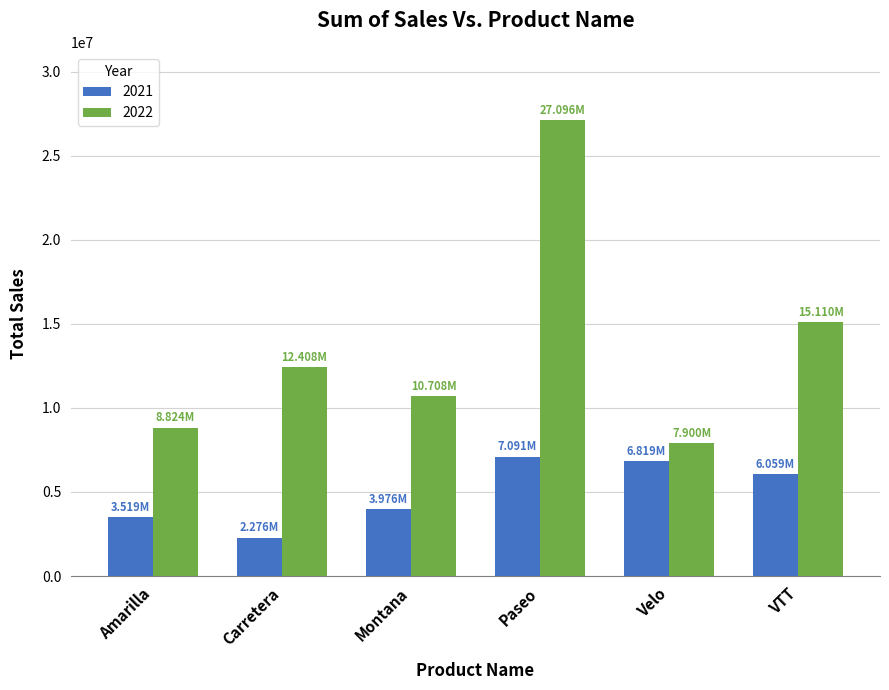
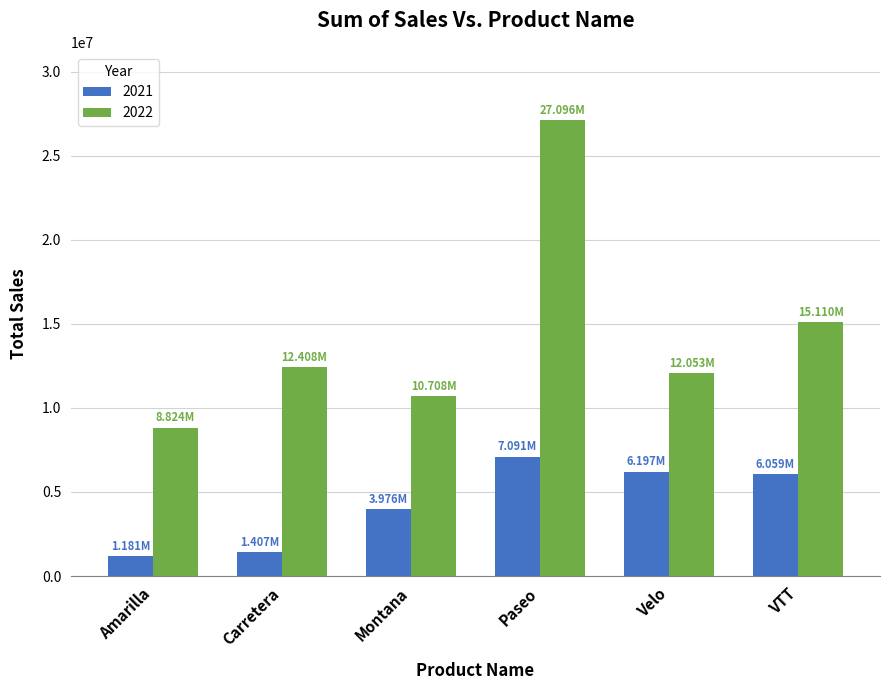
  {
    "2021": {
-     "Amarilla": "3.519M",
-     "Carretera": "2.276M",
+     "Amarilla": "1.181M",
+     "Carretera": "1.407M",
      "Montana": "3.976M",
      "Paseo": "7.091M",
-     "Velo": "6.819M",
+     "Velo": "6.197M",
      "VTT": "6.059M"
    },
    "2022": {
      "Amarilla": "8.824M",
      "Carretera": "12.408M",
      "Montana": "10.708M",
      "Paseo": "27.096M",
-     "Velo": "7.900M",
+     "Velo": "12.053M",
      "VTT": "15.110M"
    }
  }
